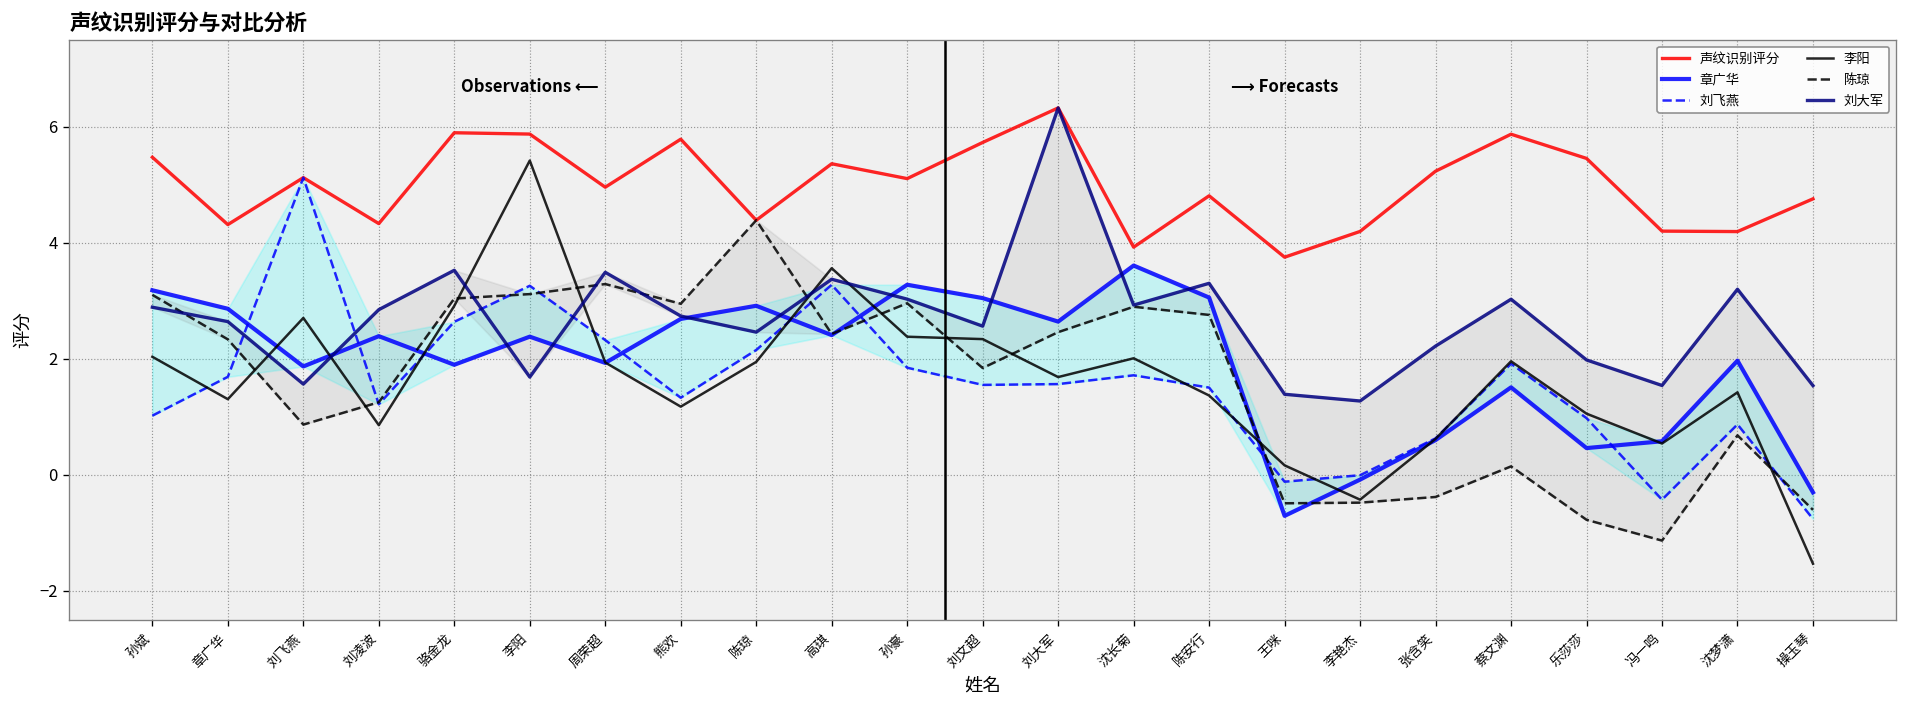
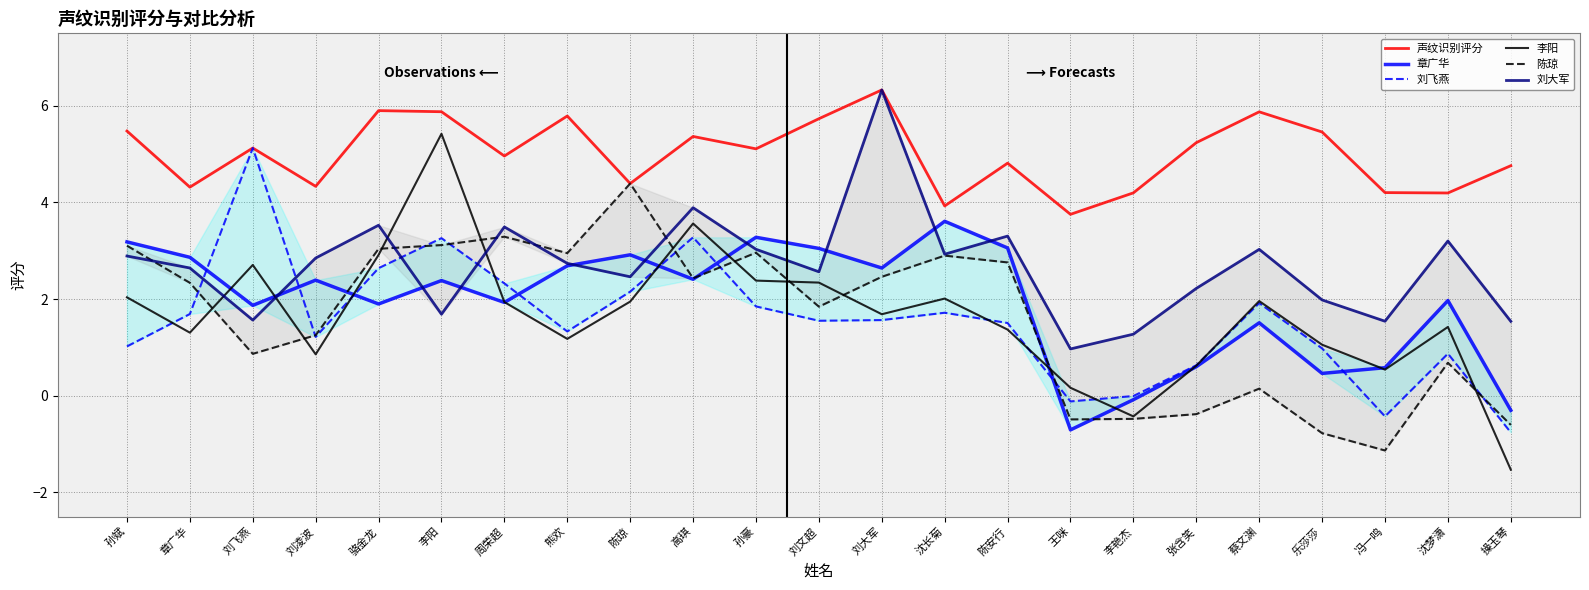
  {
    "声纹识别评分": {
      "孙斌": 5.5,
      "章广华": 4.3,
      "刘凌波": 4.3,
      "骆金龙": 5.9,
      "李阳": 5.9,
      "周荣超": 5.0,
      "熊欢": 5.8,
      "高琪": 5.4,
      "孙豪": 5.1,
      "刘文超": 5.7,
      "沈长菊": 3.9,
      "陈安行": 4.8,
      "王咪": 3.8,
      "李艳杰": 4.2,
      "张含笑": 5.2,
      "蔡文渊": 5.9,
      "乐莎莎": 5.5,
      "冯一鸣": 4.2,
      "沈梦潇": 4.2,
      "操玉琴": 4.8
    },
    "刘大军": {
      "孙斌": 2.9,
      "李阳": 1.7,
      "陈琼": 2.5,
-     "高琪": 3.4,
-     "王咪": 1.4
+     "高琪": 3.9,
+     "王咪": 1.0
    }
  }
